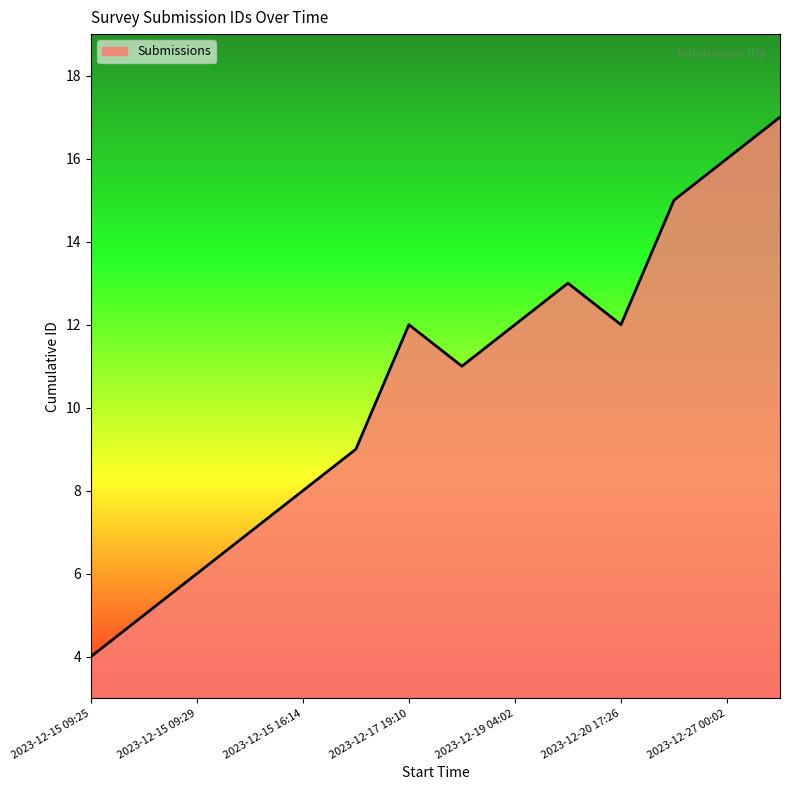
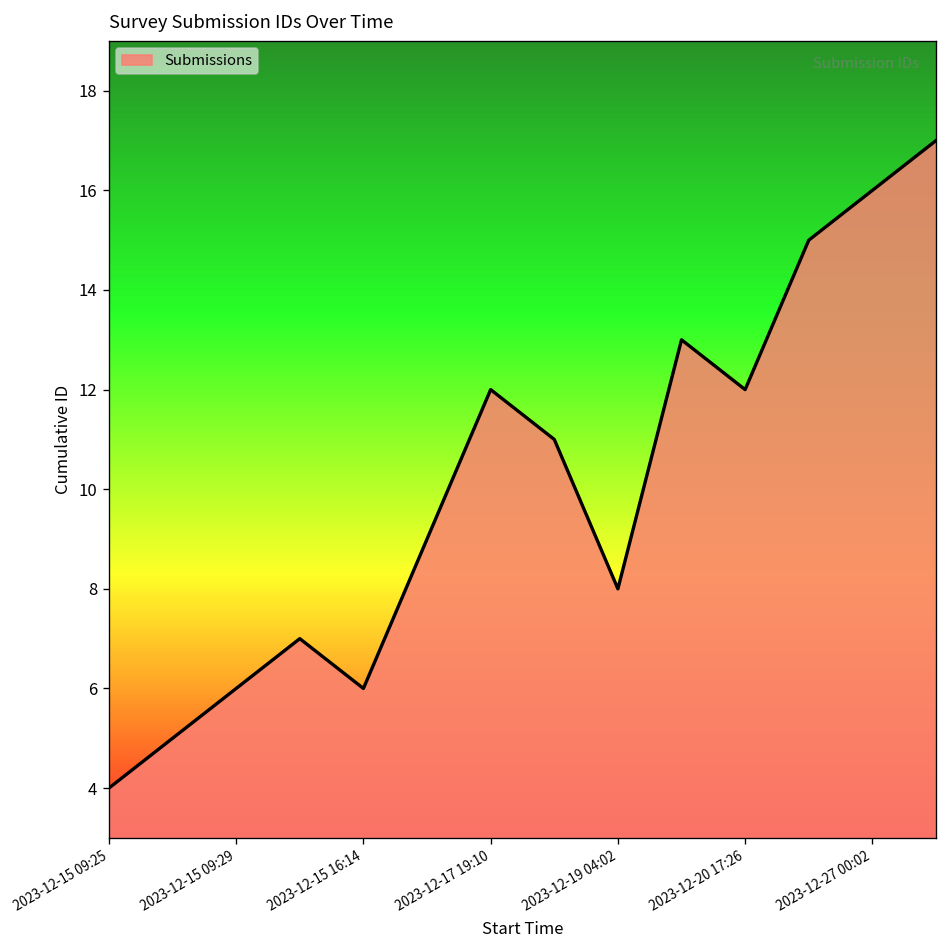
  {
    "2023-12-15 09:25": 4,
    "2023-12-15 09:29": 6,
-   "2023-12-15 16:14": 8,
+   "2023-12-15 16:14": 6,
    "2023-12-17 19:10": 12,
-   "2023-12-19 04:02": 12,
+   "2023-12-19 04:02": 8,
    "2023-12-20 17:26": 12,
    "2023-12-27 00:02": 16
  }
